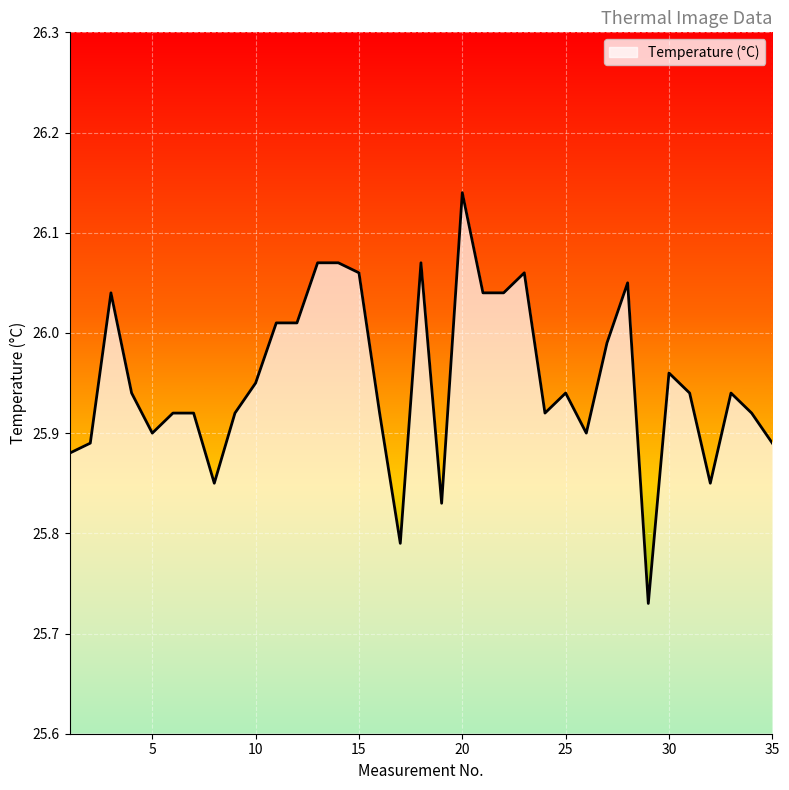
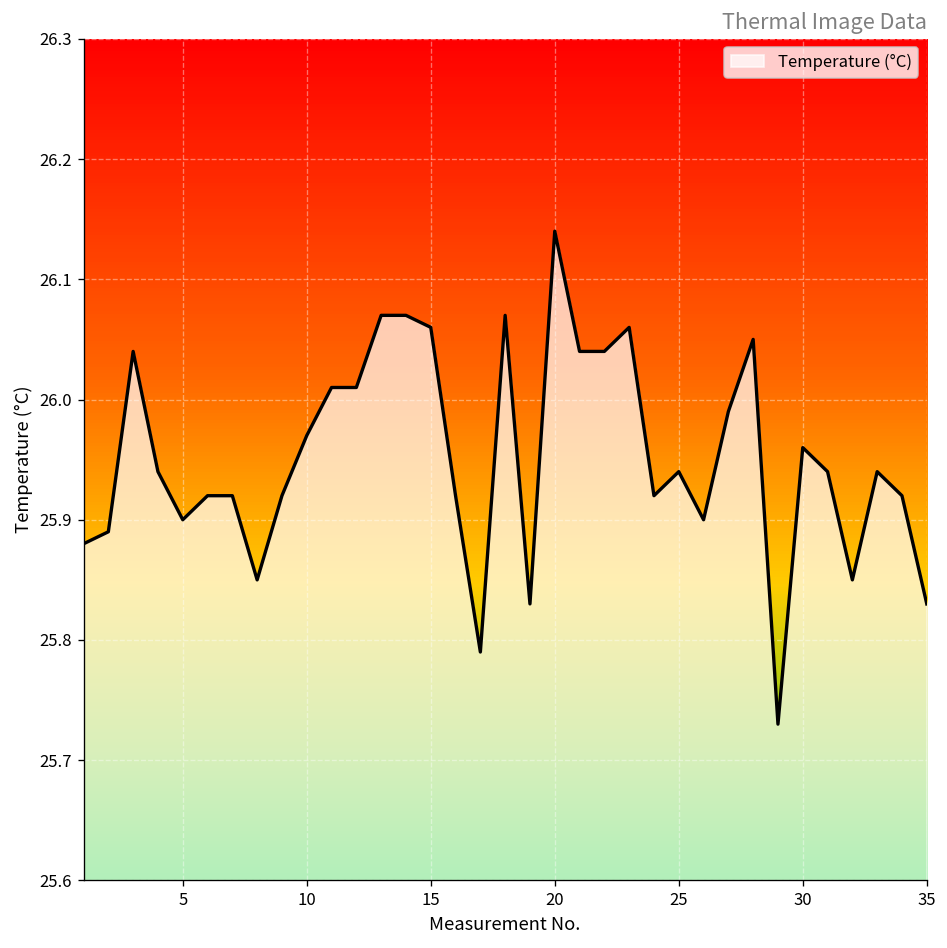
  {
    "5": 25.90,
-   "10": 25.95,
+   "10": 25.97,
    "15": 26.06,
    "20": 26.14,
    "25": 25.94,
    "30": 25.96,
-   "35": 25.89
+   "35": 25.83
  }
